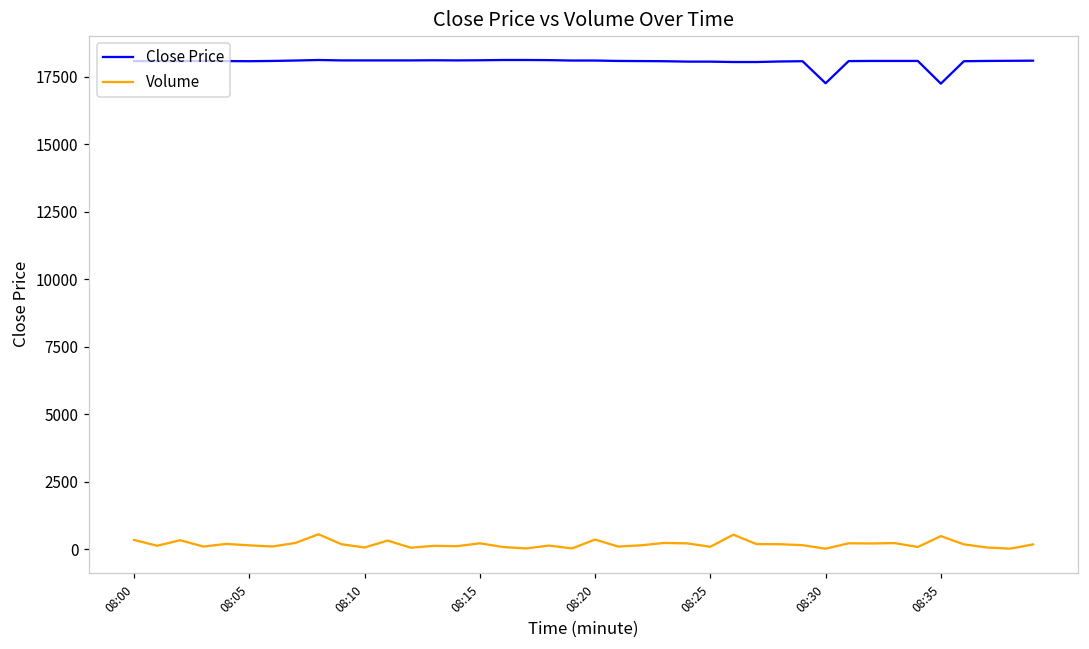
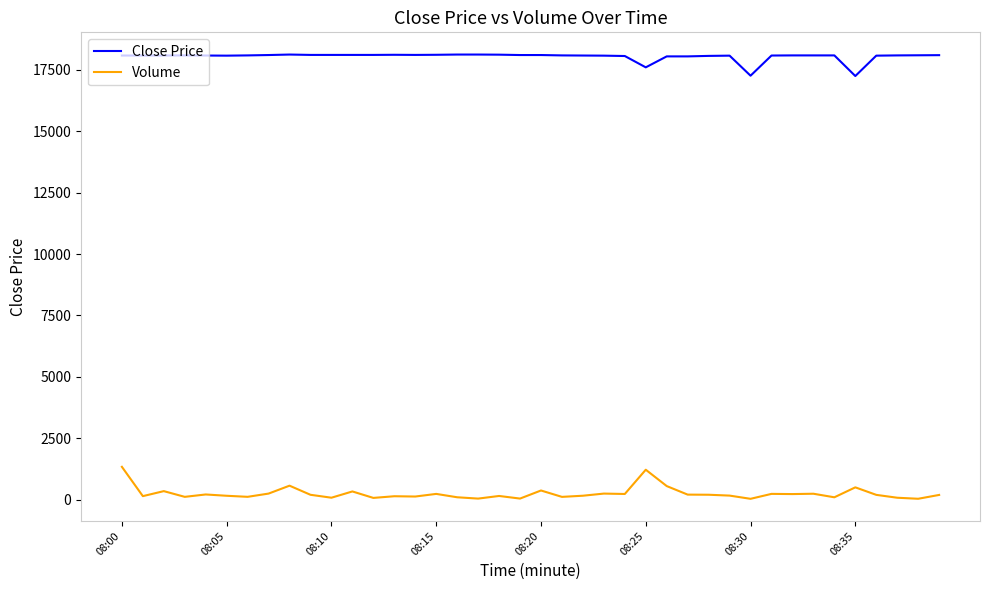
  {
    "Close Price": {
      "08:05": 18100,
      "08:10": 18100,
      "08:15": 18100,
      "08:20": 18100,
-     "08:25": 18100,
+     "08:25": 17600,
      "08:30": 17300,
      "08:35": 17300
    },
    "Volume": {
-     "08:00": 400,
+     "08:00": 1300,
      "08:05": 200,
      "08:10": 100,
      "08:15": 200,
      "08:20": 400,
-     "08:25": 100,
+     "08:25": 1200,
      "08:30": 0,
      "08:35": 500
    }
  }
